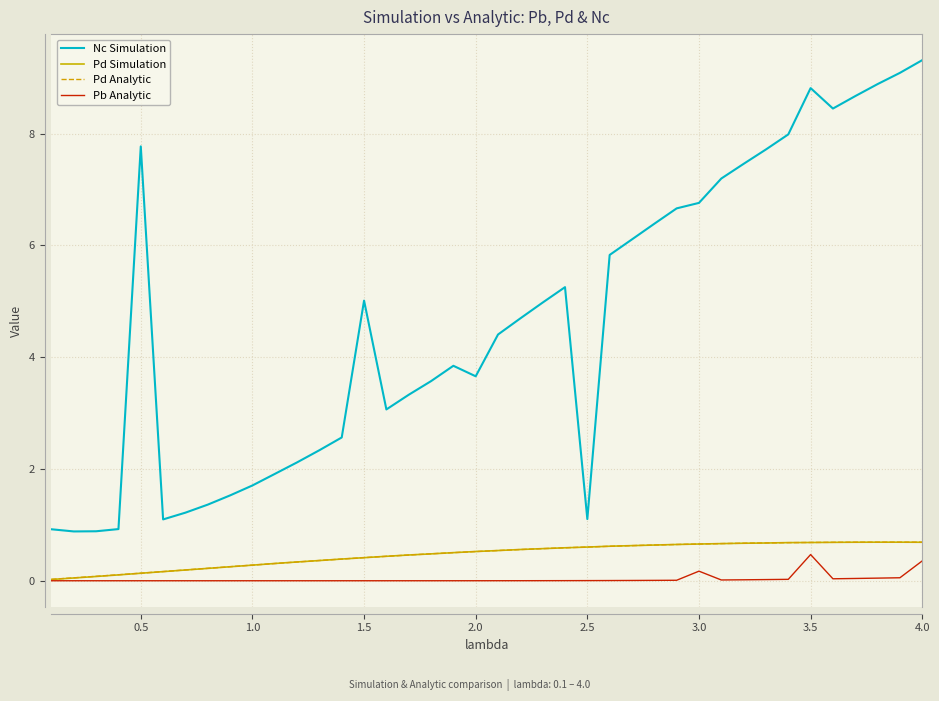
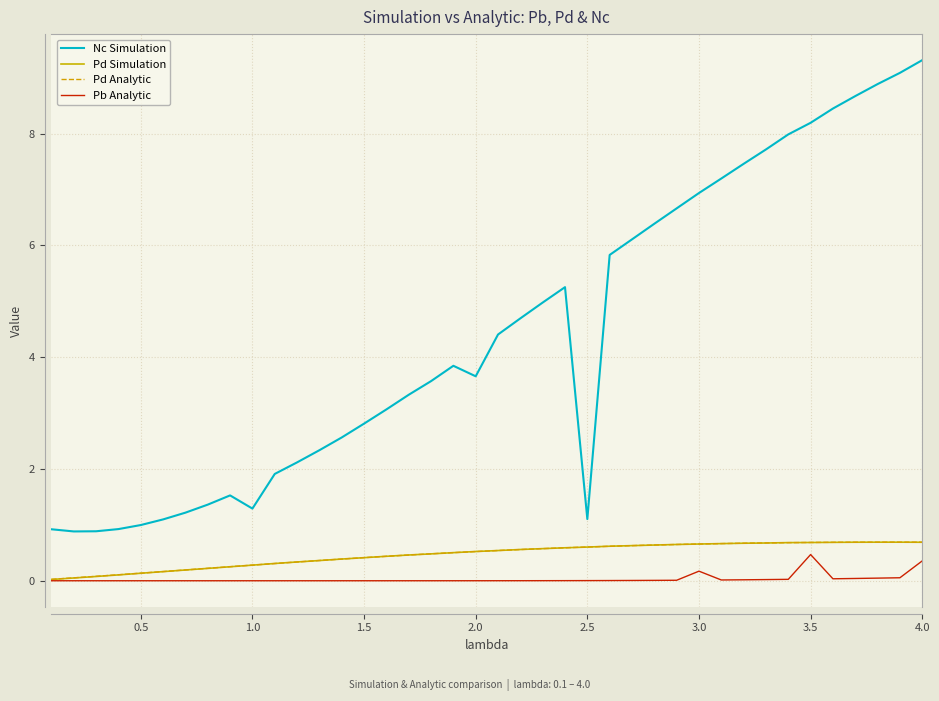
  {
    "Nc Simulation": {
-     "0.5": 7.8,
-     "1.0": 1.7,
-     "1.5": 5.0,
+     "0.5": 1.0,
+     "1.0": 1.3,
+     "1.5": 2.8,
      "2.0": 3.7,
      "2.5": 1.1,
-     "3.0": 6.8,
-     "3.5": 8.8,
+     "3.0": 6.9,
+     "3.5": 8.2,
      "4.0": 9.3
    },
    "Pb Analytic": {
      "0.5": 0.0,
      "1.0": 0.0,
      "1.5": 0.0,
      "2.0": 0.0,
      "2.5": 0.0,
      "3.0": 0.2,
      "3.5": 0.5,
      "4.0": 0.4
    }
  }
